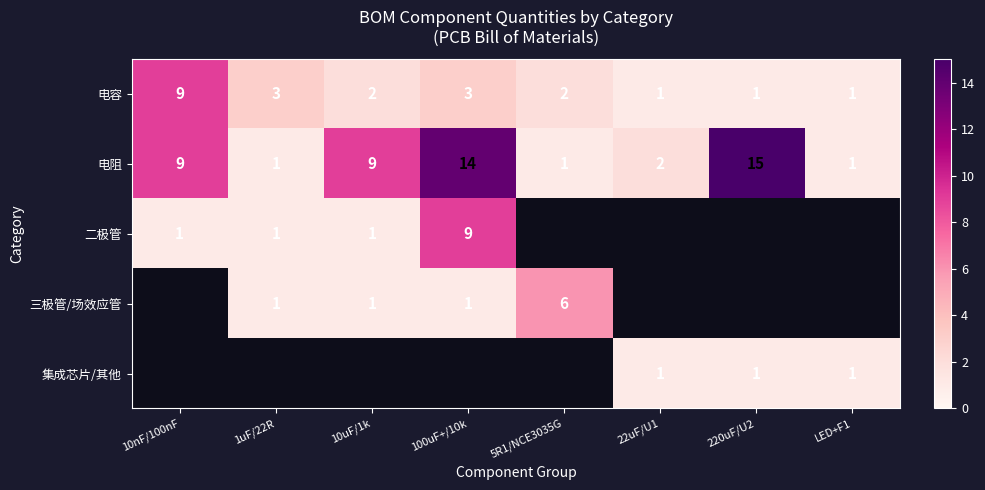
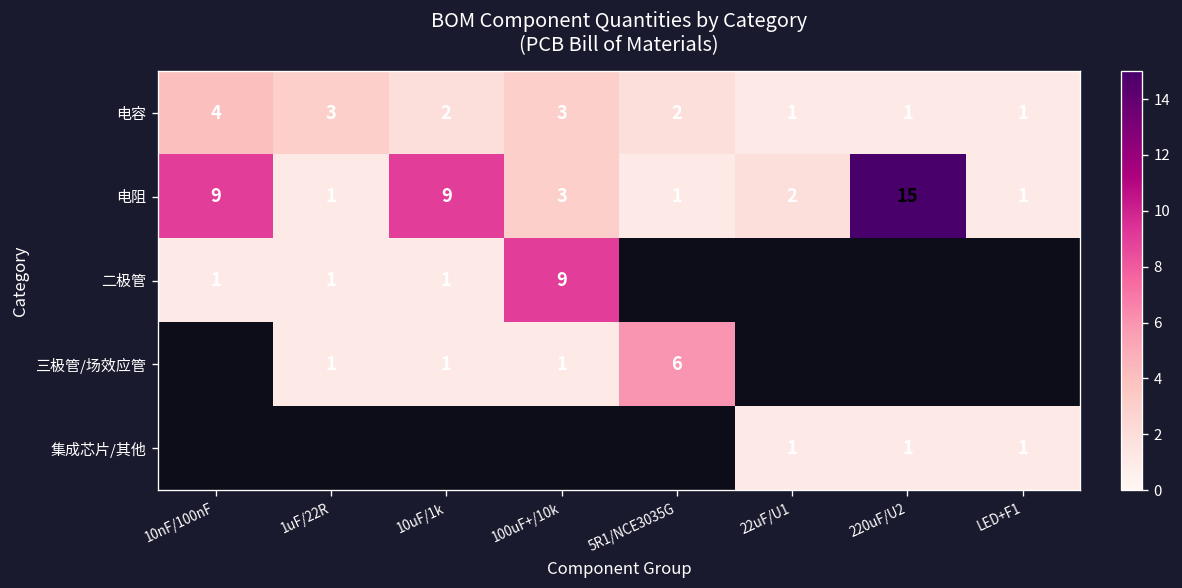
  {
    "电容": {
-     "10nF/100nF": 9,
+     "10nF/100nF": 4,
      "1uF/22R": 3,
      "100uF+/10k": 3
    },
    "电阻": {
      "10nF/100nF": 9,
      "10uF/1k": 9,
-     "100uF+/10k": 14,
+     "100uF+/10k": 3,
      "220uF/U2": 15
    },
    "二极管": {
      "100uF+/10k": 9
    },
    "三极管/场效应管": {
      "5R1/NCE3035G": 6
    }
  }
